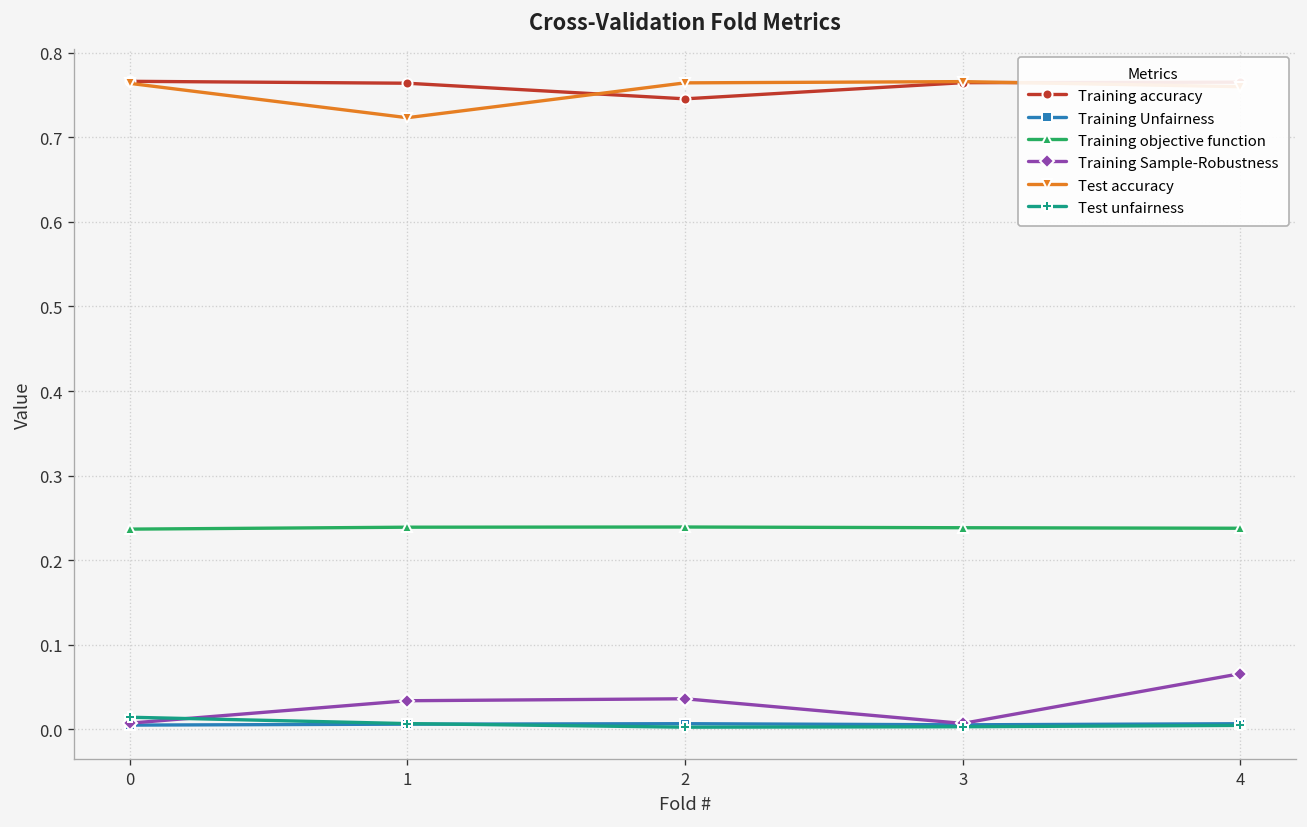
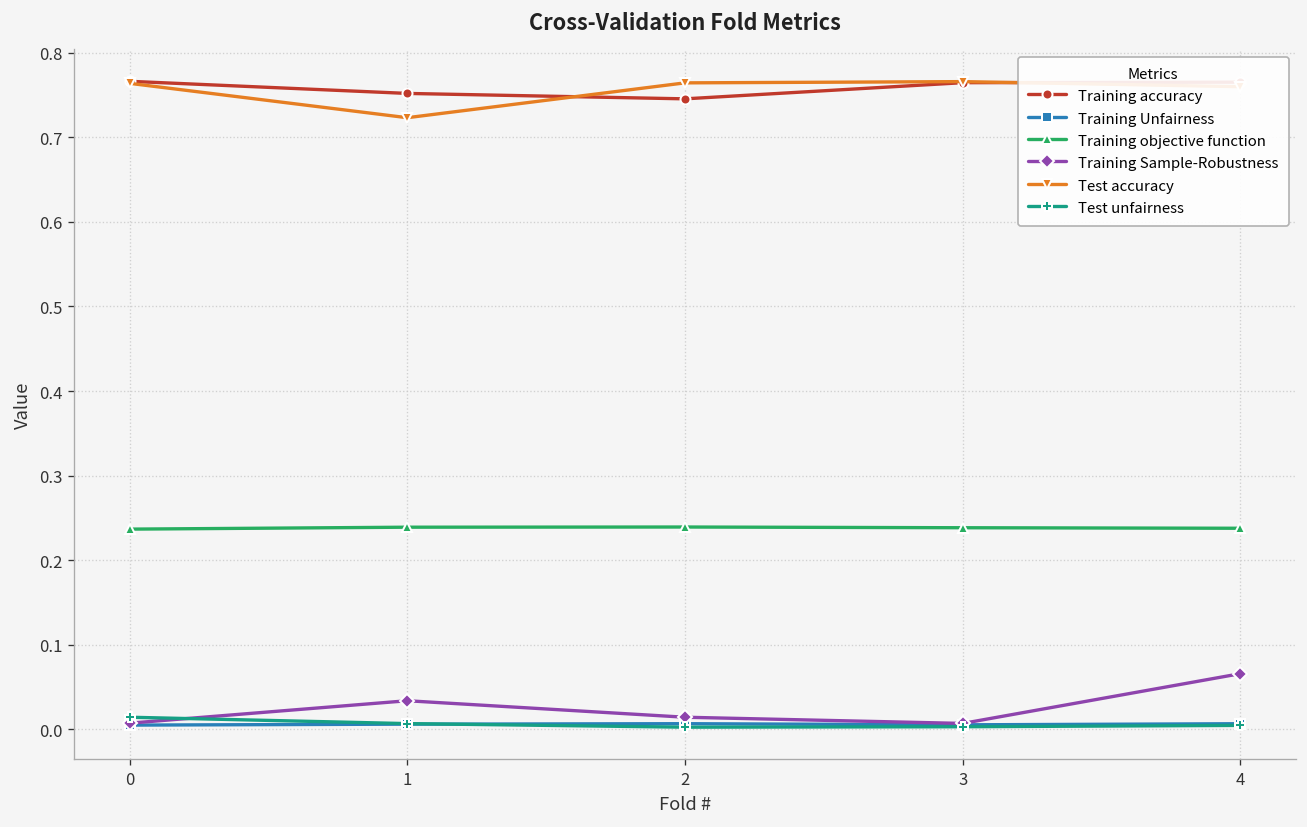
  {
    "Training accuracy": {
-     "1": 0.76,
+     "1": 0.75,
      "2": 0.75
    },
    "Training Unfairness": {
      "2": 0.01
    },
    "Training Sample-Robustness": {
      "1": 0.03,
-     "2": 0.04,
+     "2": 0.01,
      "4": 0.07
    },
    "Test accuracy": {
      "1": 0.72,
      "2": 0.76
    }
  }
